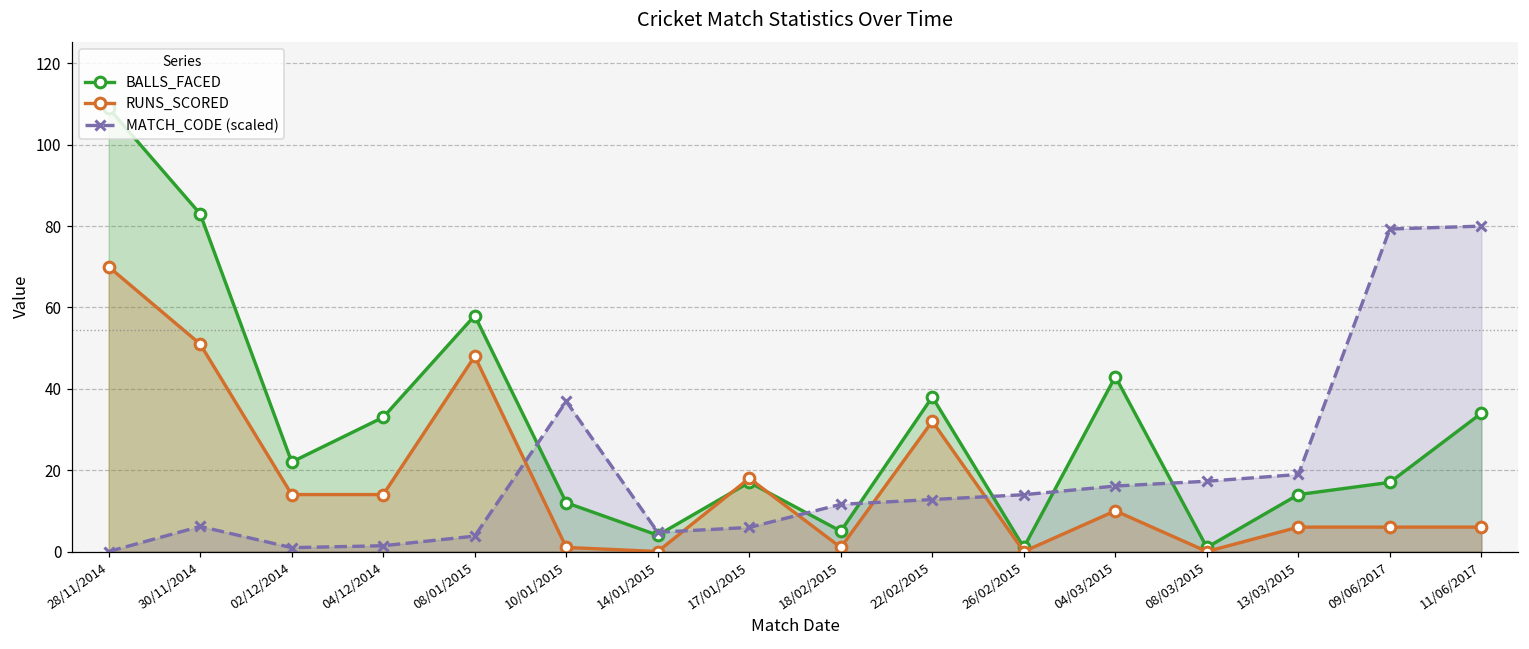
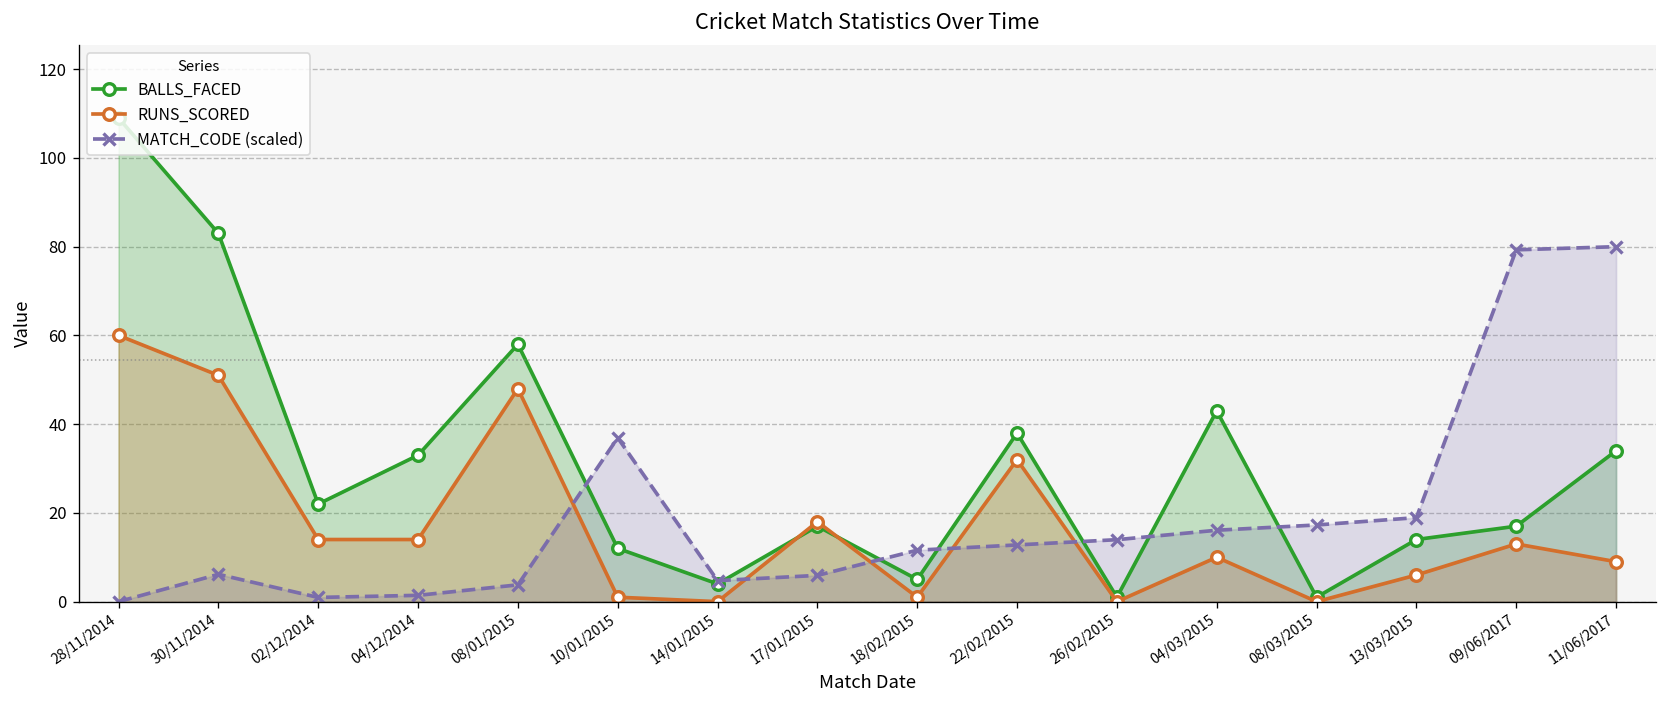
  {
    "BALLS_FACED": {
      "30/11/2014": 83,
      "02/12/2014": 22,
      "04/12/2014": 33,
      "08/01/2015": 58,
      "10/01/2015": 12,
      "14/01/2015": 4,
      "17/01/2015": 17,
      "18/02/2015": 5,
      "22/02/2015": 38,
      "26/02/2015": 1,
      "04/03/2015": 43,
      "08/03/2015": 1,
      "13/03/2015": 14,
      "09/06/2017": 17,
      "11/06/2017": 34
    },
    "RUNS_SCORED": {
-     "28/11/2014": 70,
+     "28/11/2014": 60,
      "30/11/2014": 51,
      "02/12/2014": 14,
      "04/12/2014": 14,
      "08/01/2015": 48,
      "10/01/2015": 1,
      "14/01/2015": 0,
      "17/01/2015": 18,
      "18/02/2015": 1,
      "22/02/2015": 32,
      "26/02/2015": 0,
      "04/03/2015": 10,
      "08/03/2015": 0,
      "13/03/2015": 6,
-     "09/06/2017": 6,
-     "11/06/2017": 6
+     "09/06/2017": 13,
+     "11/06/2017": 9
    },
    "MATCH_CODE (scaled)": {
      "28/11/2014": 0,
      "30/11/2014": 6,
      "02/12/2014": 1,
      "04/12/2014": 1,
      "08/01/2015": 4,
      "10/01/2015": 37,
      "14/01/2015": 5,
      "17/01/2015": 6,
      "18/02/2015": 12,
      "22/02/2015": 13,
      "26/02/2015": 14,
      "04/03/2015": 16,
      "08/03/2015": 17,
      "13/03/2015": 19,
      "09/06/2017": 79,
      "11/06/2017": 80
    }
  }
